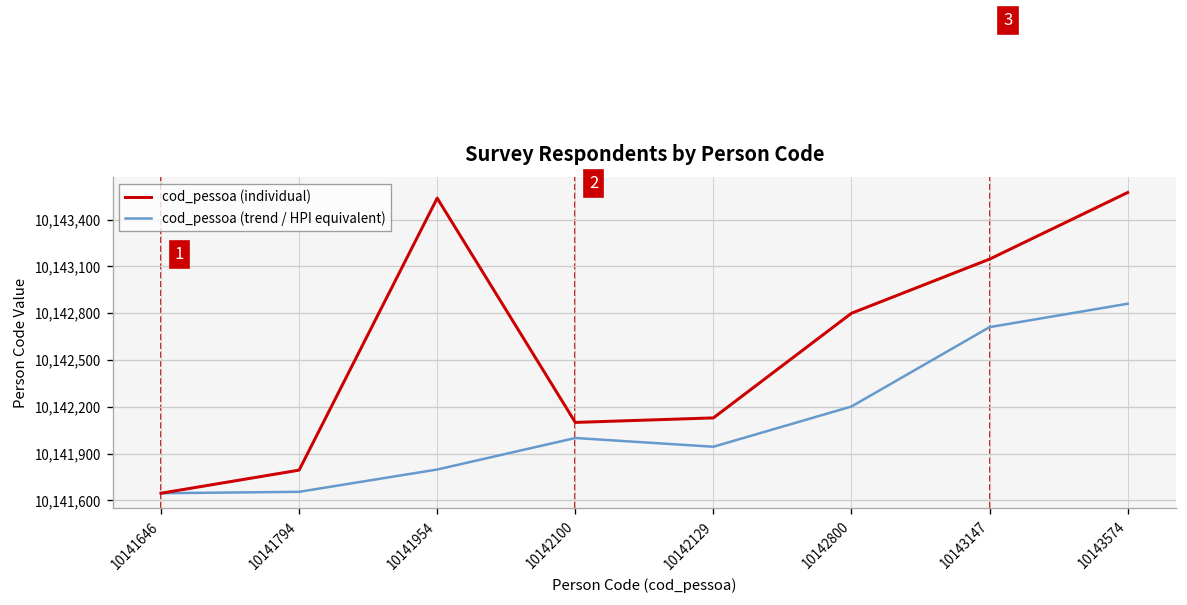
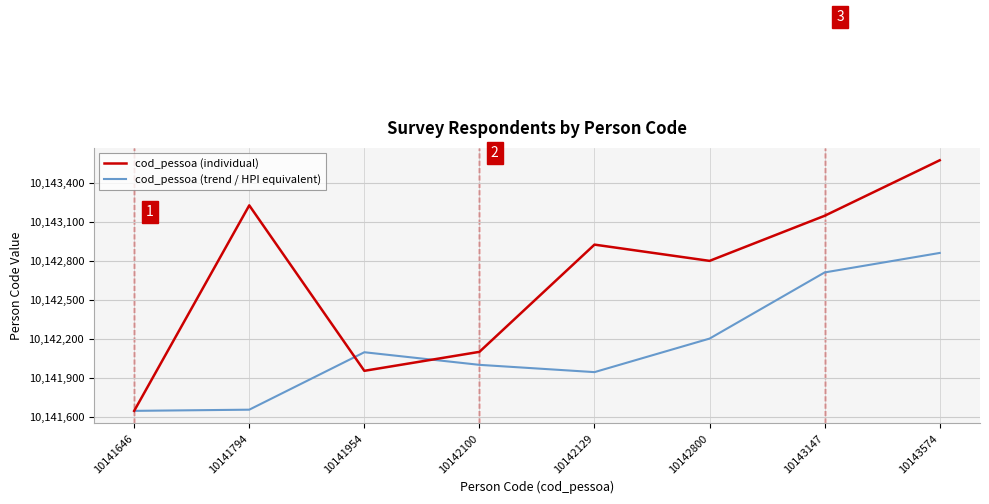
  {
    "cod_pessoa (individual)": {
-     "10141794": "10,141,790",
-     "10141954": "10,143,540",
+     "10141794": "10,143,230",
+     "10141954": "10,141,950",
      "10142100": "10,142,100",
-     "10142129": "10,142,130",
+     "10142129": "10,142,930",
      "10142800": "10,142,800",
      "10143147": "10,143,150",
      "10143574": "10,143,570"
    },
    "cod_pessoa (trend / HPI equivalent)": {
      "10141794": "10,141,660",
-     "10141954": "10,141,800",
+     "10141954": "10,142,100",
      "10142100": "10,142,000",
      "10142129": "10,141,940",
      "10142800": "10,142,200",
      "10143147": "10,142,710",
      "10143574": "10,142,860"
    }
  }
